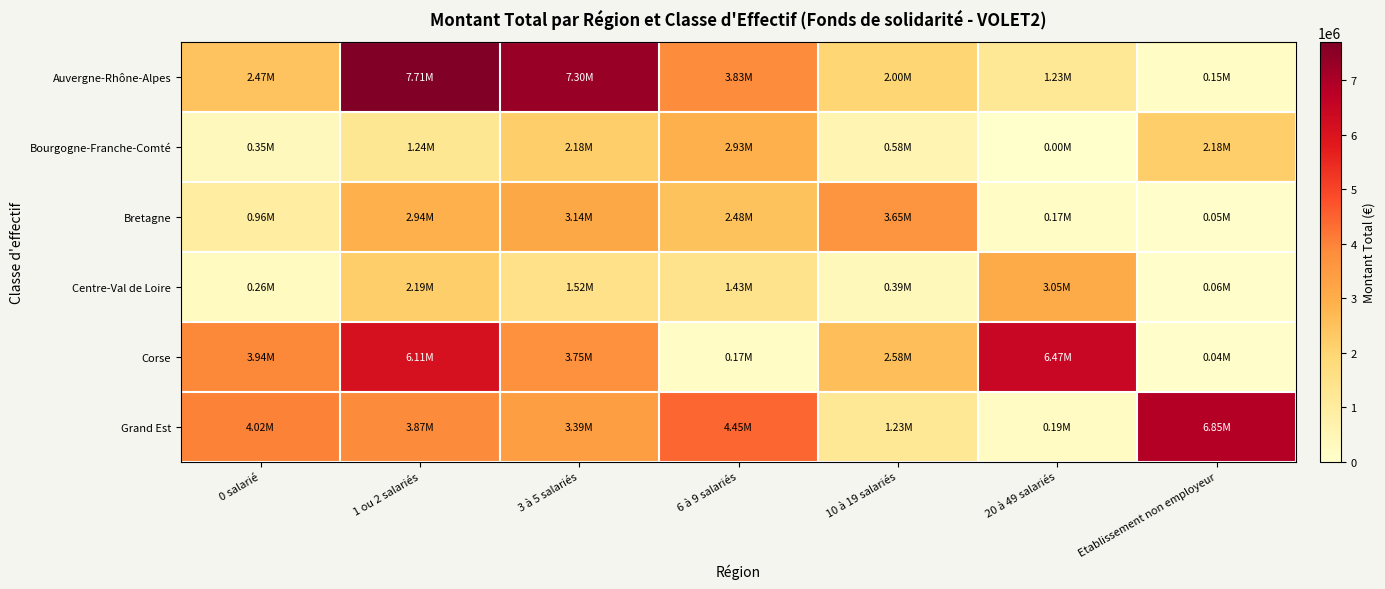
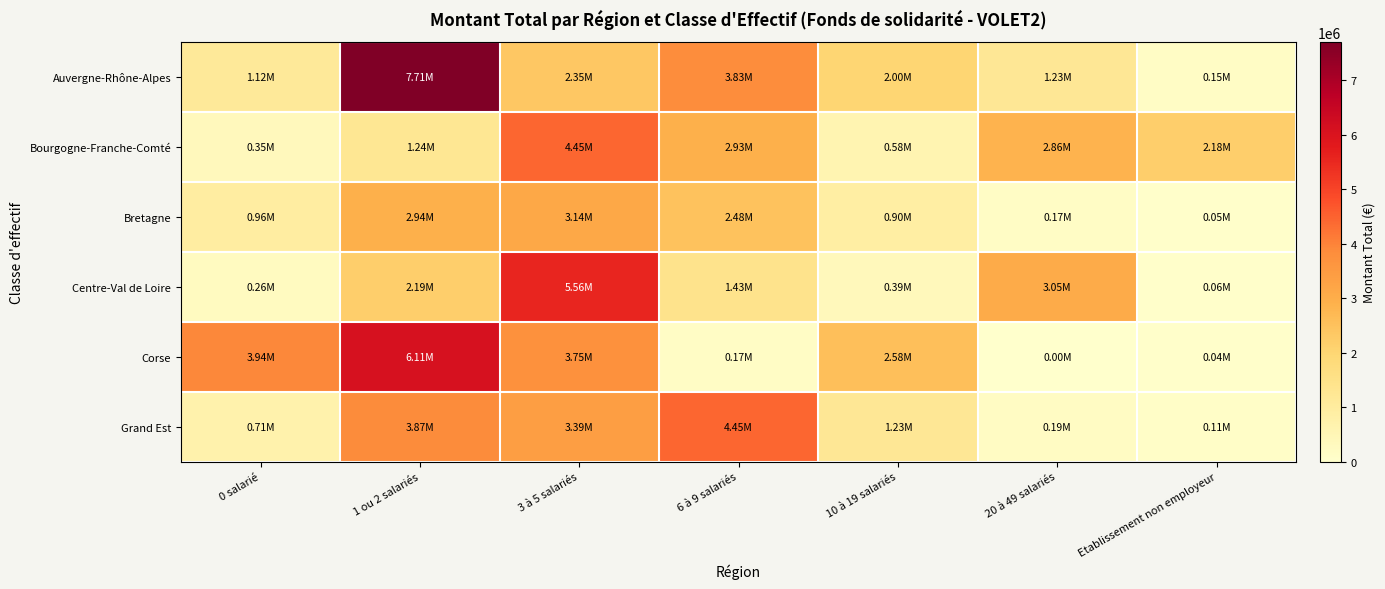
  {
    "Auvergne-Rhône-Alpes": {
-     "0 salarié": "2.47M",
+     "0 salarié": "1.12M",
      "1 ou 2 salariés": "7.71M",
-     "3 à 5 salariés": "7.30M",
+     "3 à 5 salariés": "2.35M",
      "6 à 9 salariés": "3.83M",
      "10 à 19 salariés": "2.00M",
      "20 à 49 salariés": "1.23M",
      "Etablissement non employeur": "0.15M"
    },
    "Bourgogne-Franche-Comté": {
      "0 salarié": "0.35M",
      "1 ou 2 salariés": "1.24M",
-     "3 à 5 salariés": "2.18M",
+     "3 à 5 salariés": "4.45M",
      "6 à 9 salariés": "2.93M",
      "10 à 19 salariés": "0.58M",
-     "20 à 49 salariés": "0.00M",
+     "20 à 49 salariés": "2.86M",
      "Etablissement non employeur": "2.18M"
    },
    "Bretagne": {
      "0 salarié": "0.96M",
      "1 ou 2 salariés": "2.94M",
      "3 à 5 salariés": "3.14M",
      "6 à 9 salariés": "2.48M",
-     "10 à 19 salariés": "3.65M",
+     "10 à 19 salariés": "0.90M",
      "20 à 49 salariés": "0.17M",
      "Etablissement non employeur": "0.05M"
    },
    "Centre-Val de Loire": {
      "0 salarié": "0.26M",
      "1 ou 2 salariés": "2.19M",
-     "3 à 5 salariés": "1.52M",
+     "3 à 5 salariés": "5.56M",
      "6 à 9 salariés": "1.43M",
      "10 à 19 salariés": "0.39M",
      "20 à 49 salariés": "3.05M",
      "Etablissement non employeur": "0.06M"
    },
    "Corse": {
      "0 salarié": "3.94M",
      "1 ou 2 salariés": "6.11M",
      "3 à 5 salariés": "3.75M",
      "6 à 9 salariés": "0.17M",
      "10 à 19 salariés": "2.58M",
-     "20 à 49 salariés": "6.47M",
+     "20 à 49 salariés": "0.00M",
      "Etablissement non employeur": "0.04M"
    },
    "Grand Est": {
-     "0 salarié": "4.02M",
+     "0 salarié": "0.71M",
      "1 ou 2 salariés": "3.87M",
      "3 à 5 salariés": "3.39M",
      "6 à 9 salariés": "4.45M",
      "10 à 19 salariés": "1.23M",
      "20 à 49 salariés": "0.19M",
-     "Etablissement non employeur": "6.85M"
+     "Etablissement non employeur": "0.11M"
    }
  }
